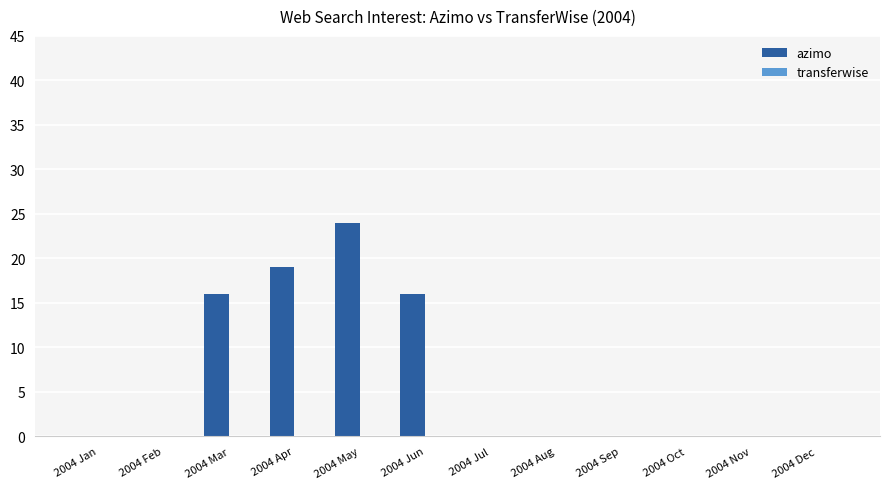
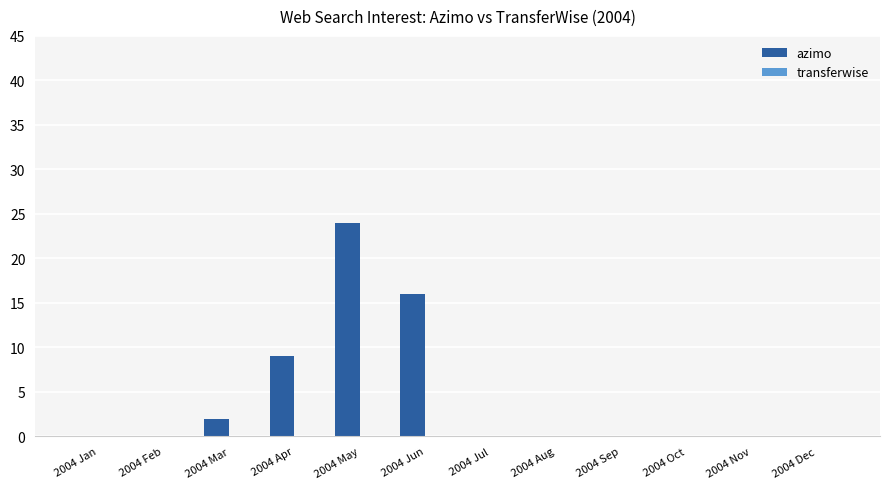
  {
    "azimo": {
      "2004 Jan": 0,
      "2004 Feb": 0,
-     "2004 Mar": 16,
-     "2004 Apr": 19,
+     "2004 Mar": 2,
+     "2004 Apr": 9,
      "2004 May": 24,
      "2004 Jun": 16,
      "2004 Jul": 0,
      "2004 Aug": 0,
      "2004 Sep": 0,
      "2004 Oct": 0,
      "2004 Nov": 0,
      "2004 Dec": 0
    },
    "transferwise": {
      "2004 Jan": 0,
      "2004 Feb": 0,
      "2004 Mar": 0,
      "2004 Apr": 0,
      "2004 May": 0,
      "2004 Jun": 0,
      "2004 Jul": 0,
      "2004 Aug": 0,
      "2004 Sep": 0,
      "2004 Oct": 0,
      "2004 Nov": 0,
      "2004 Dec": 0
    }
  }
